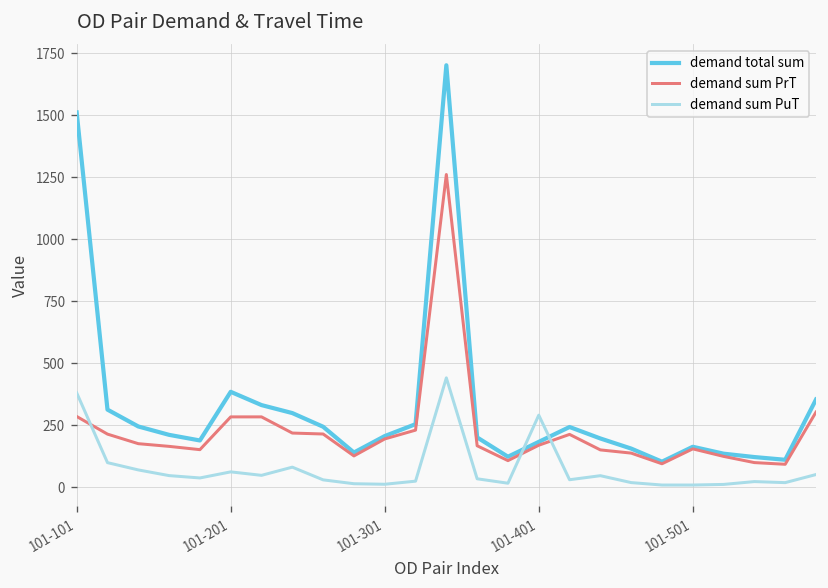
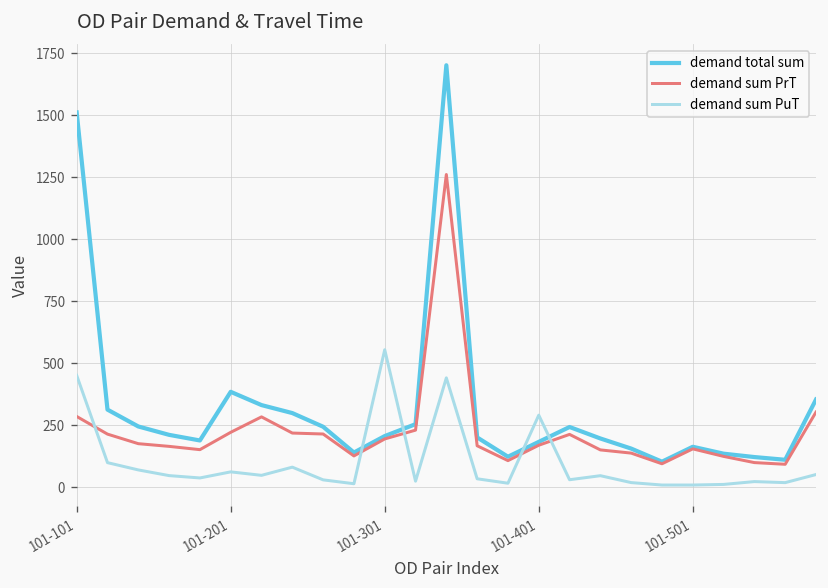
  {
    "demand total sum": {
      "101-101": 1510,
      "101-201": 380,
      "101-401": 180
    },
    "demand sum PrT": {
      "101-101": 290,
-     "101-201": 280,
+     "101-201": 220,
      "101-401": 170
    },
    "demand sum PuT": {
-     "101-101": 380,
+     "101-101": 450,
      "101-201": 60,
-     "101-301": 10,
+     "101-301": 550,
      "101-401": 290,
      "101-501": 10
    }
  }
